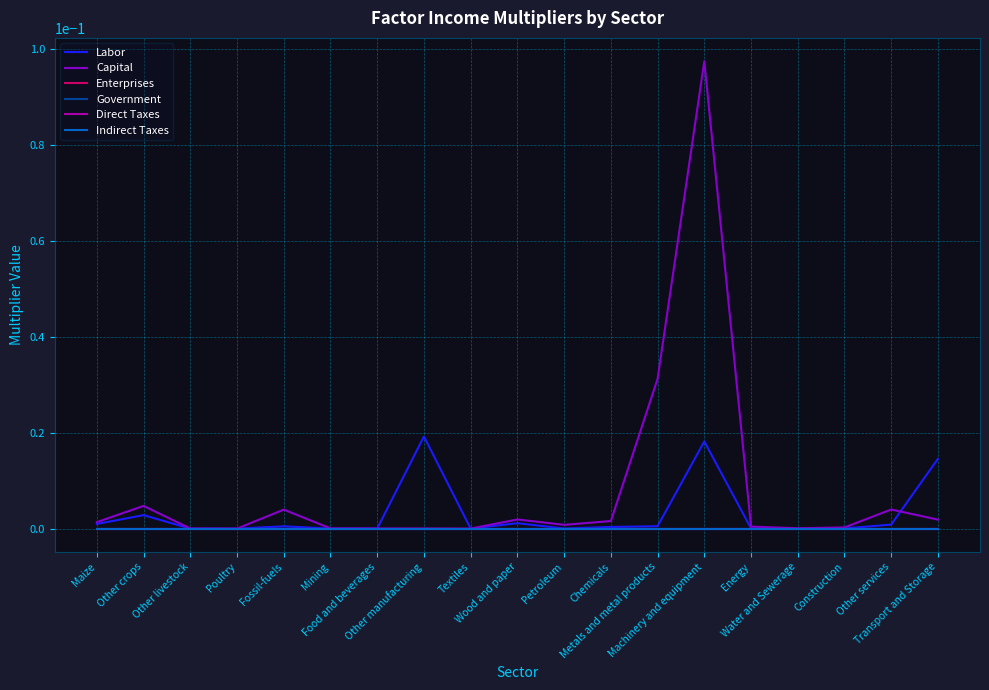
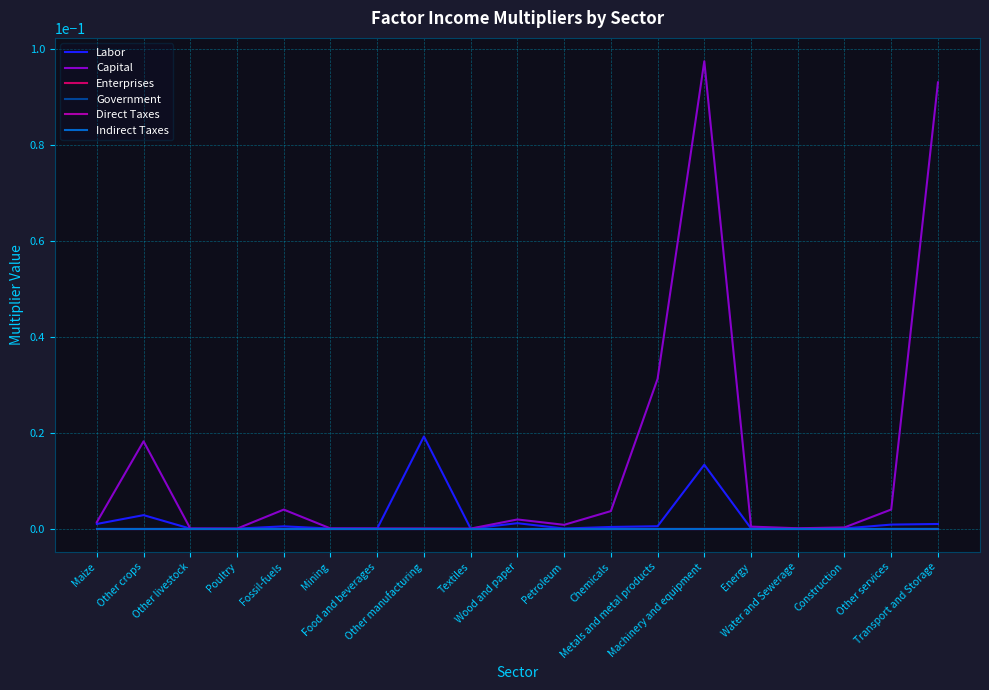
  {
    "Labor": {
      "Other crops": 0.003,
      "Other manufacturing": 0.019,
      "Wood and paper": 0.001,
-     "Machinery and equipment": 0.018,
+     "Machinery and equipment": 0.013,
      "Other services": 0.001,
-     "Transport and Storage": 0.015
+     "Transport and Storage": 0.001
    },
    "Capital": {
-     "Other crops": 0.005,
+     "Other crops": 0.018,
      "Fossil-fuels": 0.004,
      "Wood and paper": 0.002,
      "Petroleum": 0.001,
-     "Chemicals": 0.002,
+     "Chemicals": 0.004,
      "Metals and metal products": 0.031,
      "Machinery and equipment": 0.097,
      "Other services": 0.004,
-     "Transport and Storage": 0.002
+     "Transport and Storage": 0.093
    },
    "Indirect Taxes": {
      "Maize": 0.000,
      "Other crops": 0.000,
      "Wood and paper": 0.000,
      "Machinery and equipment": 0.000,
      "Other services": 0.000,
      "Transport and Storage": 0.000
    }
  }
